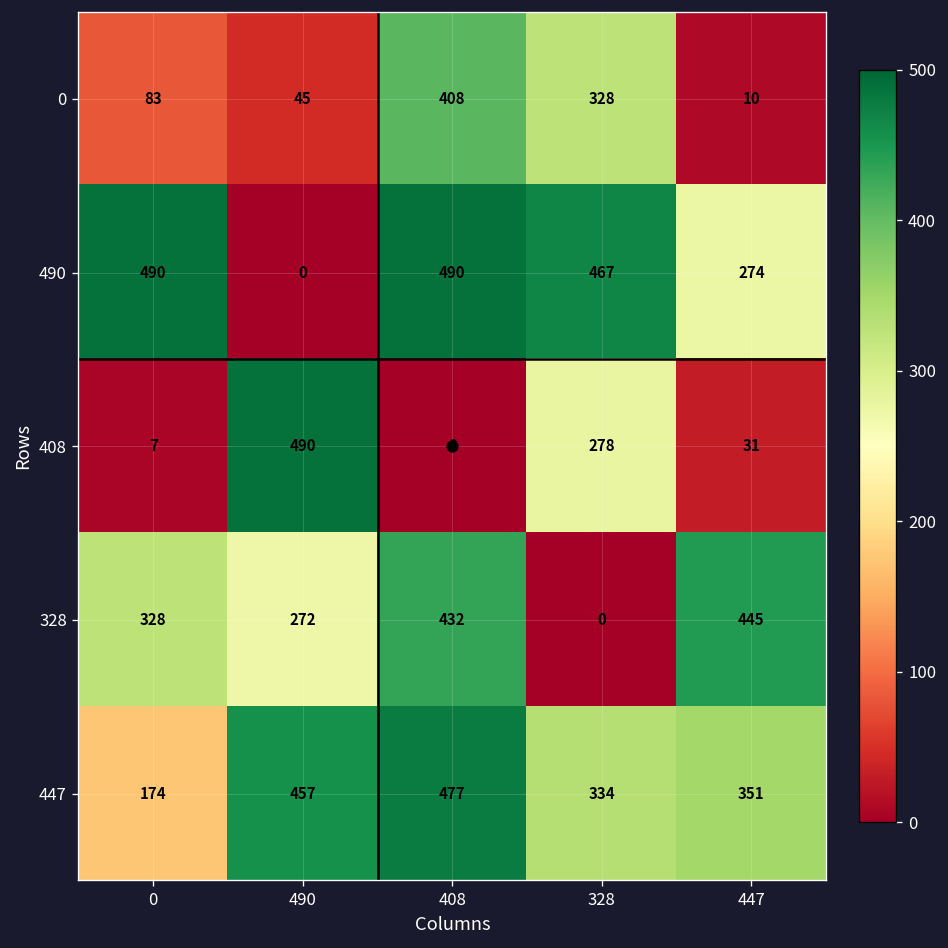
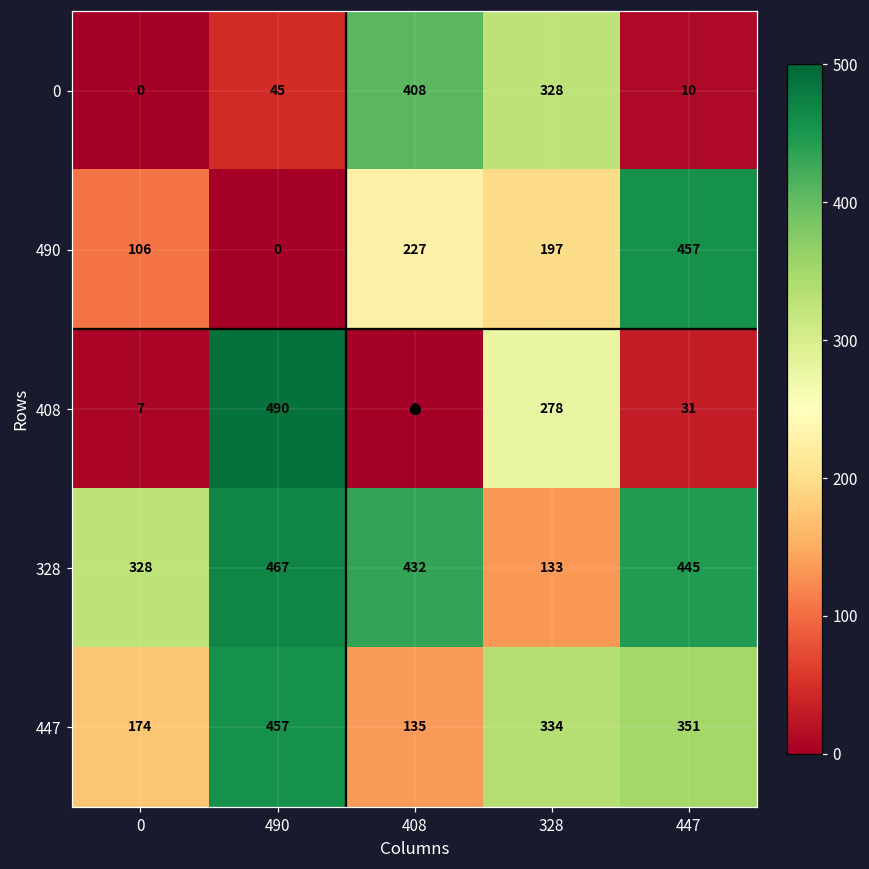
  {
    "0": {
-     "0": 83,
+     "0": 0,
      "490": 45,
      "408": 408,
      "328": 328,
      "447": 10
    },
    "490": {
-     "0": 490,
+     "0": 106,
      "490": 0,
-     "408": 490,
-     "328": 467,
-     "447": 274
+     "408": 227,
+     "328": 197,
+     "447": 457
    },
    "408": {
      "0": 7,
      "490": 490,
      "328": 278,
      "447": 31
    },
    "328": {
      "0": 328,
-     "490": 272,
+     "490": 467,
      "408": 432,
-     "328": 0,
+     "328": 133,
      "447": 445
    },
    "447": {
      "0": 174,
      "490": 457,
-     "408": 477,
+     "408": 135,
      "328": 334,
      "447": 351
    }
  }
